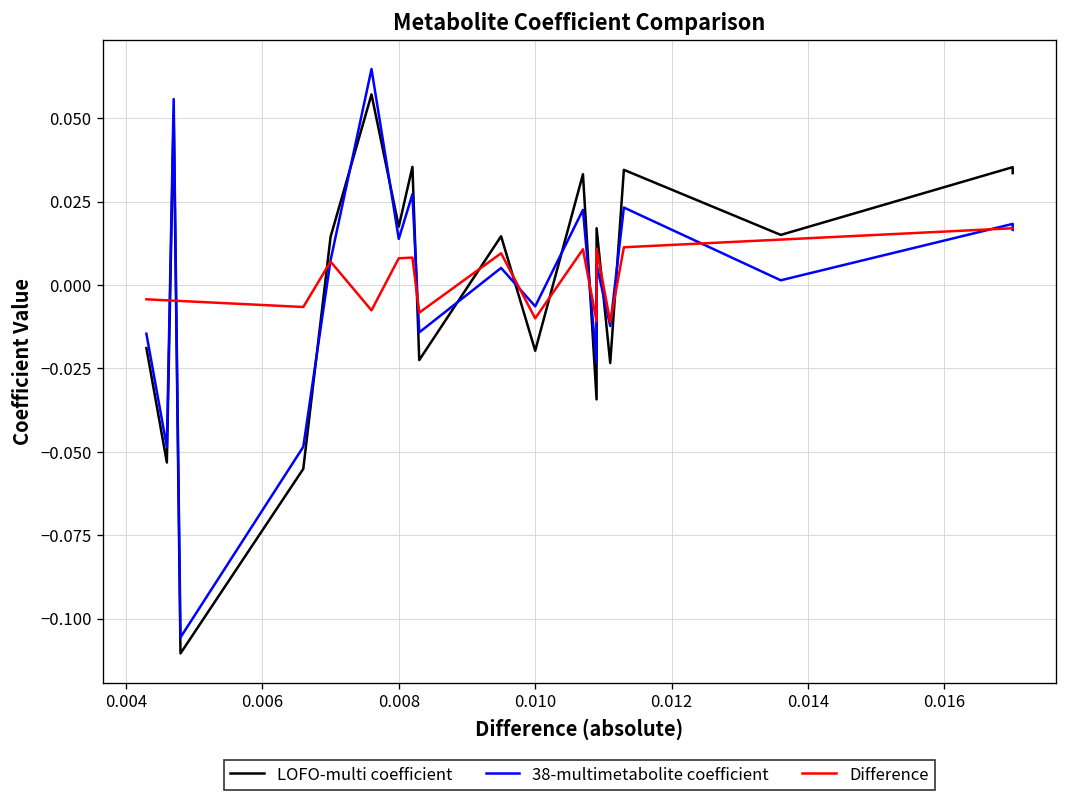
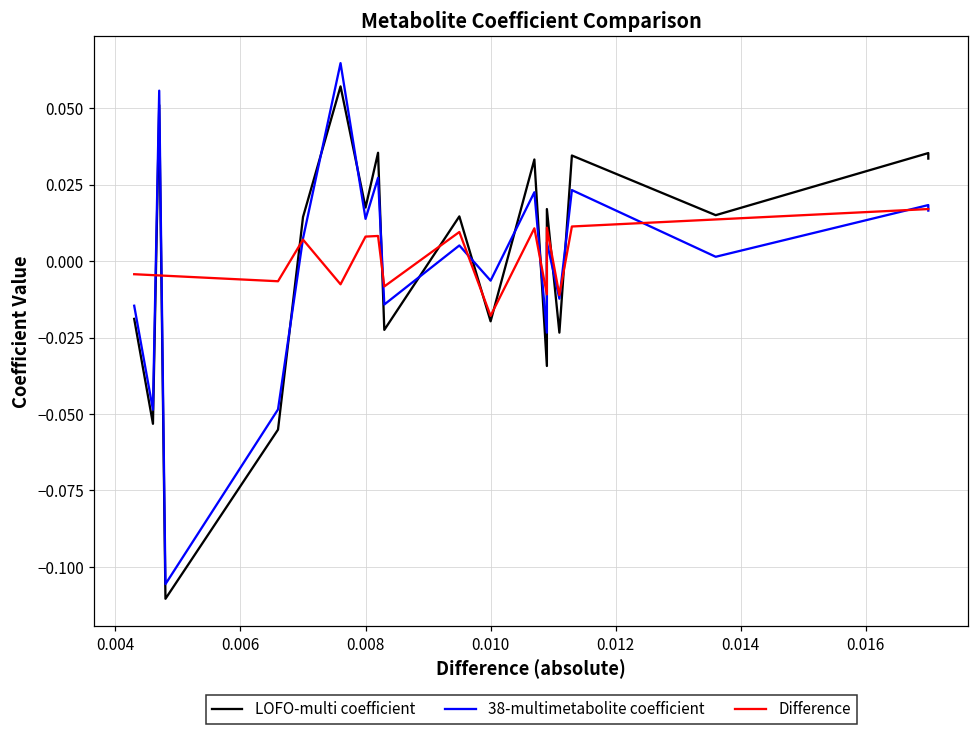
  {
    "LOFO-multi coefficient": {
      "0.008": 0.018,
      "0.010": -0.020
    },
    "38-multimetabolite coefficient": {
      "0.008": 0.014,
      "0.010": -0.006
    },
    "Difference": {
      "0.008": 0.008,
-     "0.010": -0.010
+     "0.010": -0.018
    }
  }
